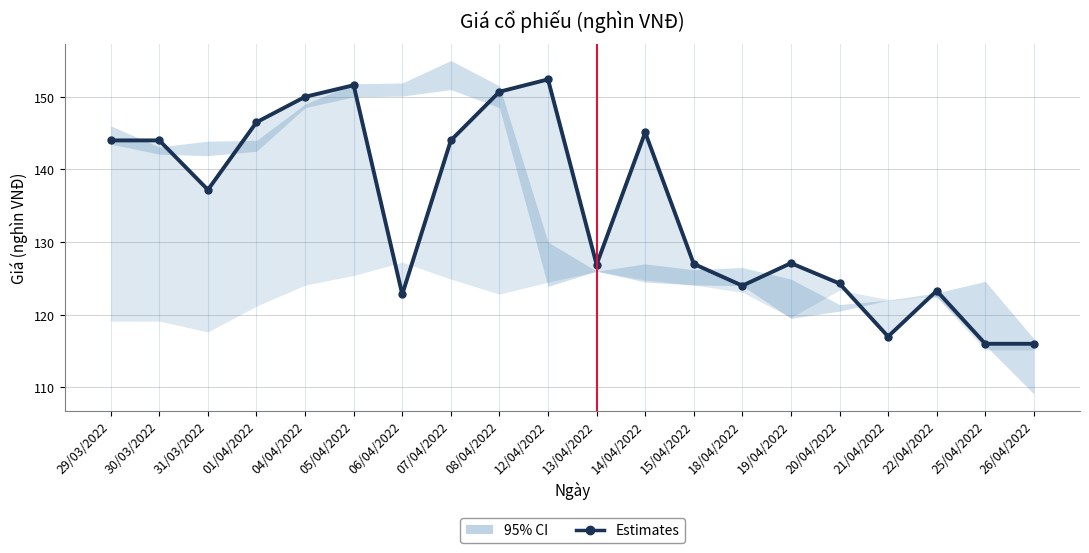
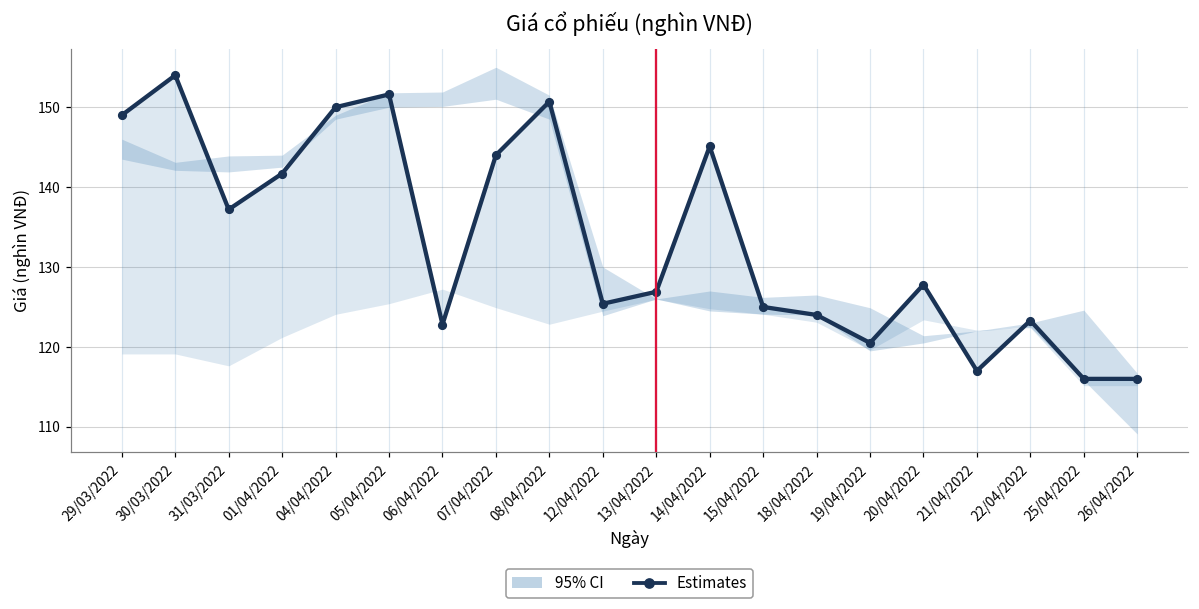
  {
    "Estimates": {
-     "29/03/2022": 144,
-     "30/03/2022": 144,
-     "01/04/2022": 147,
+     "29/03/2022": 149,
+     "30/03/2022": 154,
+     "01/04/2022": 142,
      "06/04/2022": 123,
-     "12/04/2022": 152,
-     "15/04/2022": 127,
-     "19/04/2022": 127,
-     "20/04/2022": 124,
+     "12/04/2022": 125,
+     "15/04/2022": 125,
+     "19/04/2022": 121,
+     "20/04/2022": 128,
      "21/04/2022": 117
    }
  }
